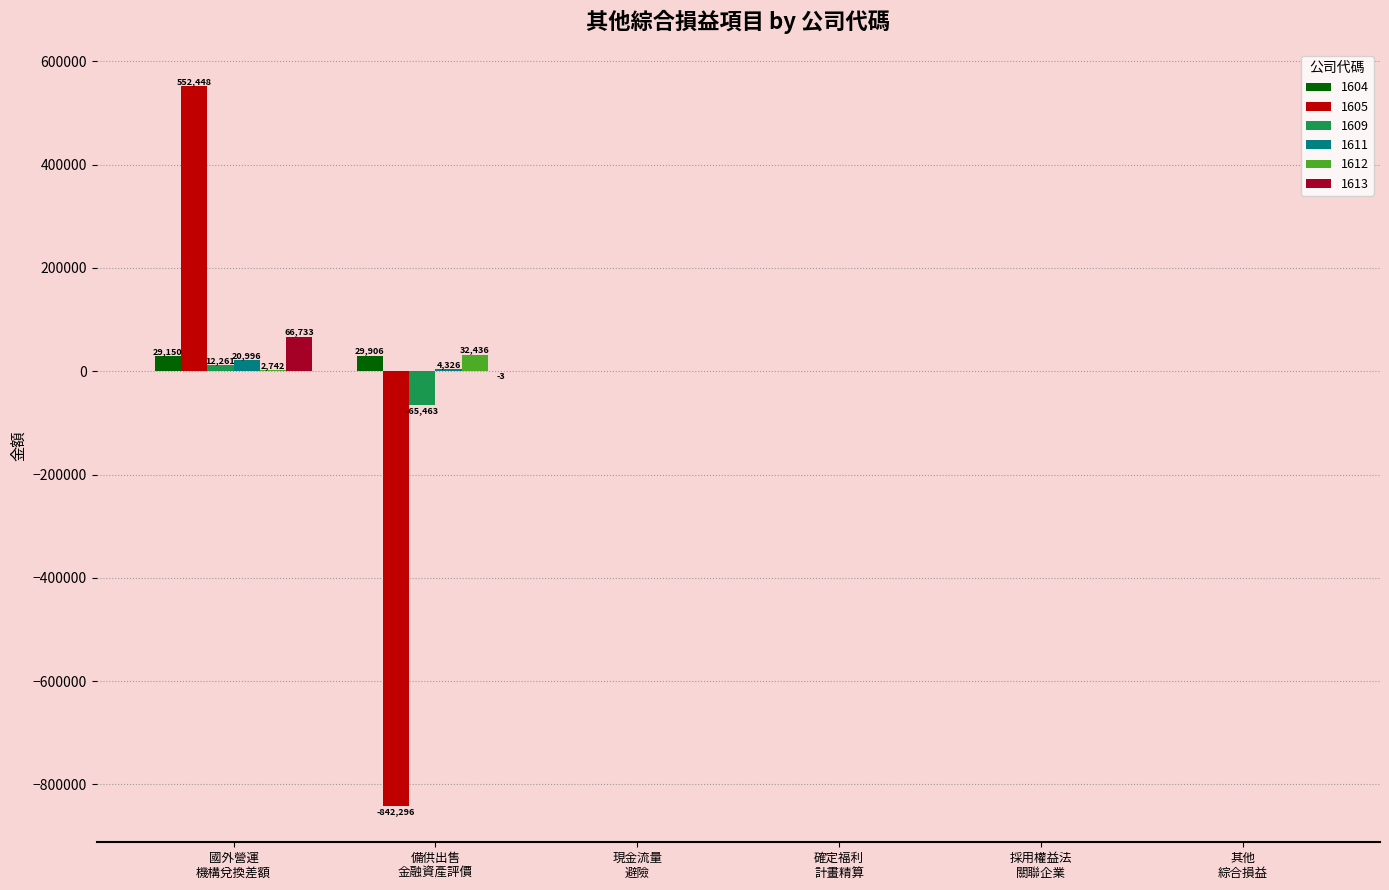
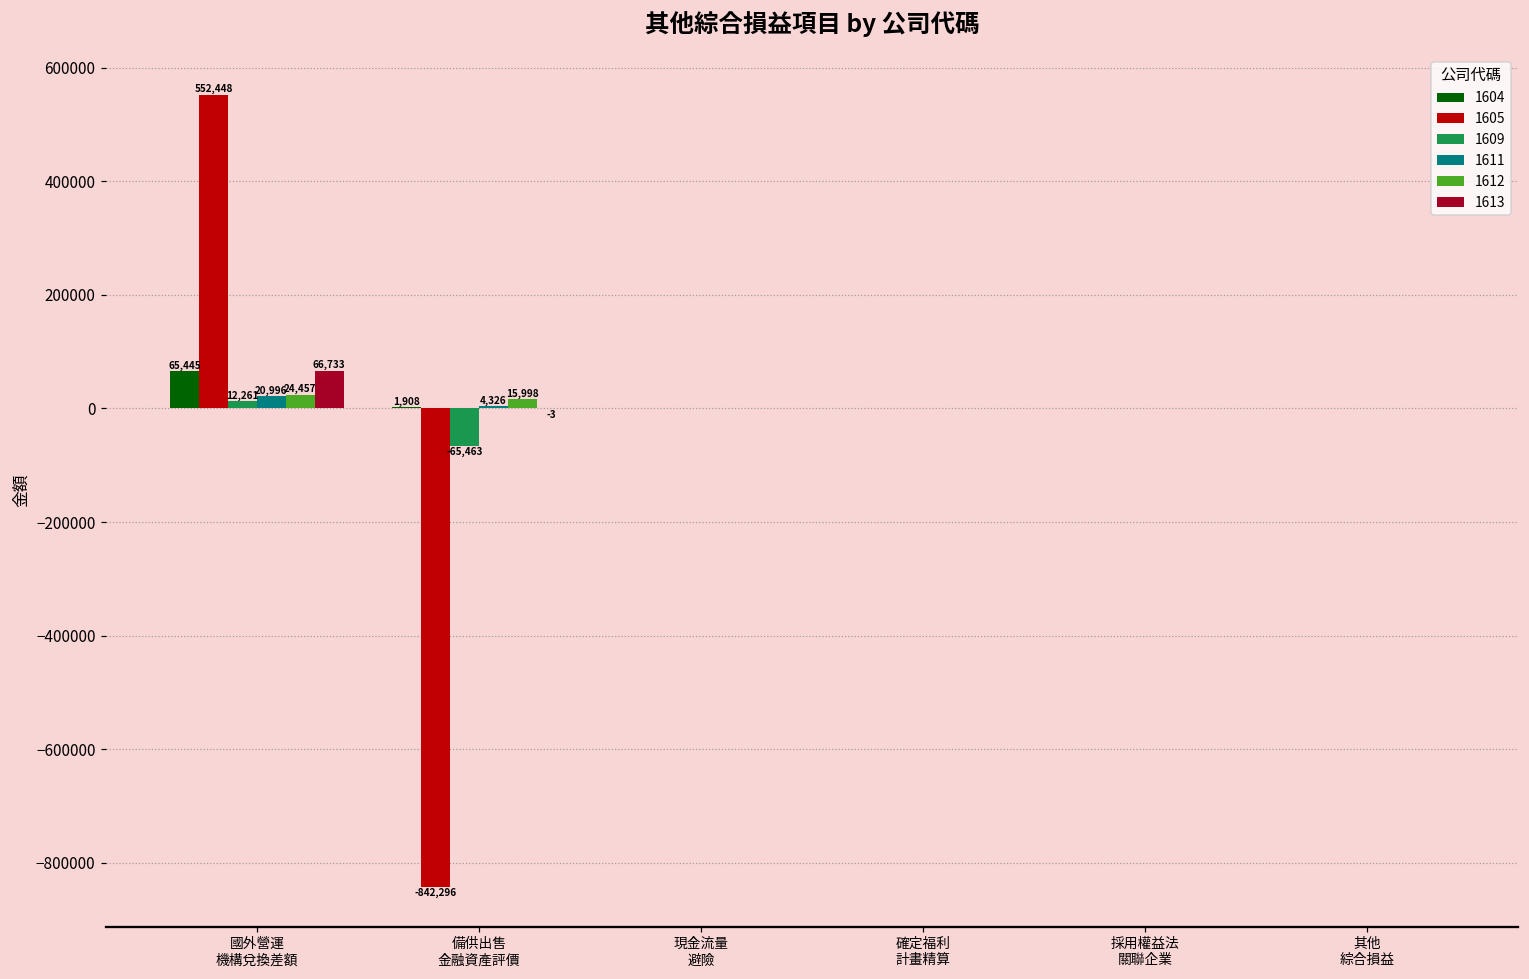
  {
    "1604": {
-     "國外營運 機構兌換差額": "29,150",
-     "備供出售 金融資產評價": "29,906"
+     "國外營運 機構兌換差額": "65,445",
+     "備供出售 金融資產評價": "1,908"
    },
    "1612": {
-     "國外營運 機構兌換差額": "2,742",
-     "備供出售 金融資產評價": "32,436"
+     "國外營運 機構兌換差額": "24,457",
+     "備供出售 金融資產評價": "15,998"
    }
  }
